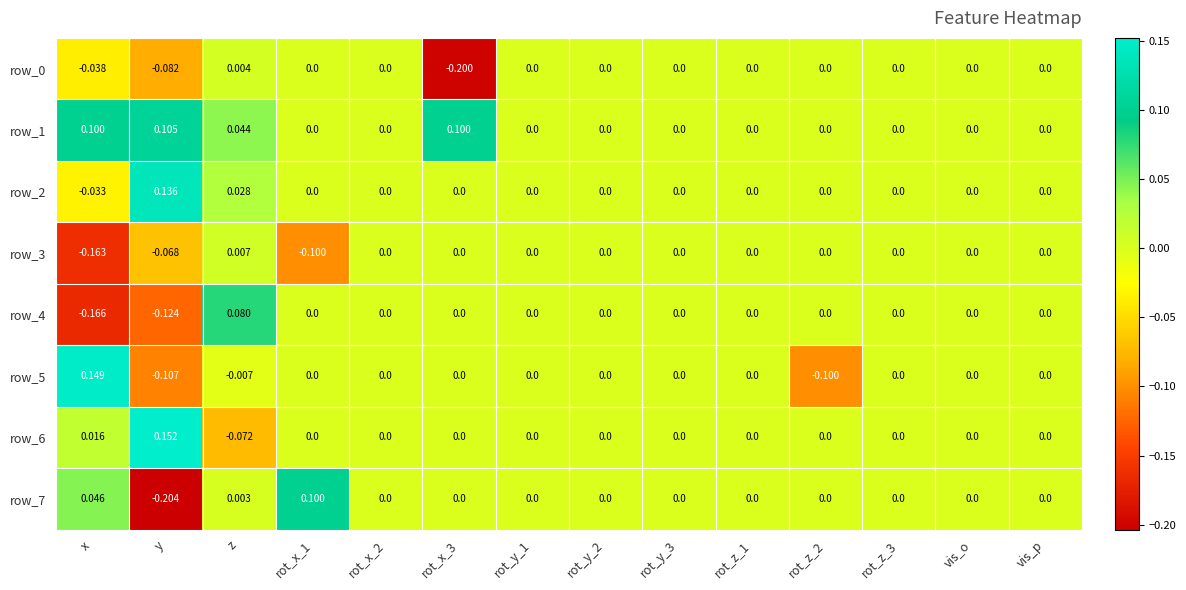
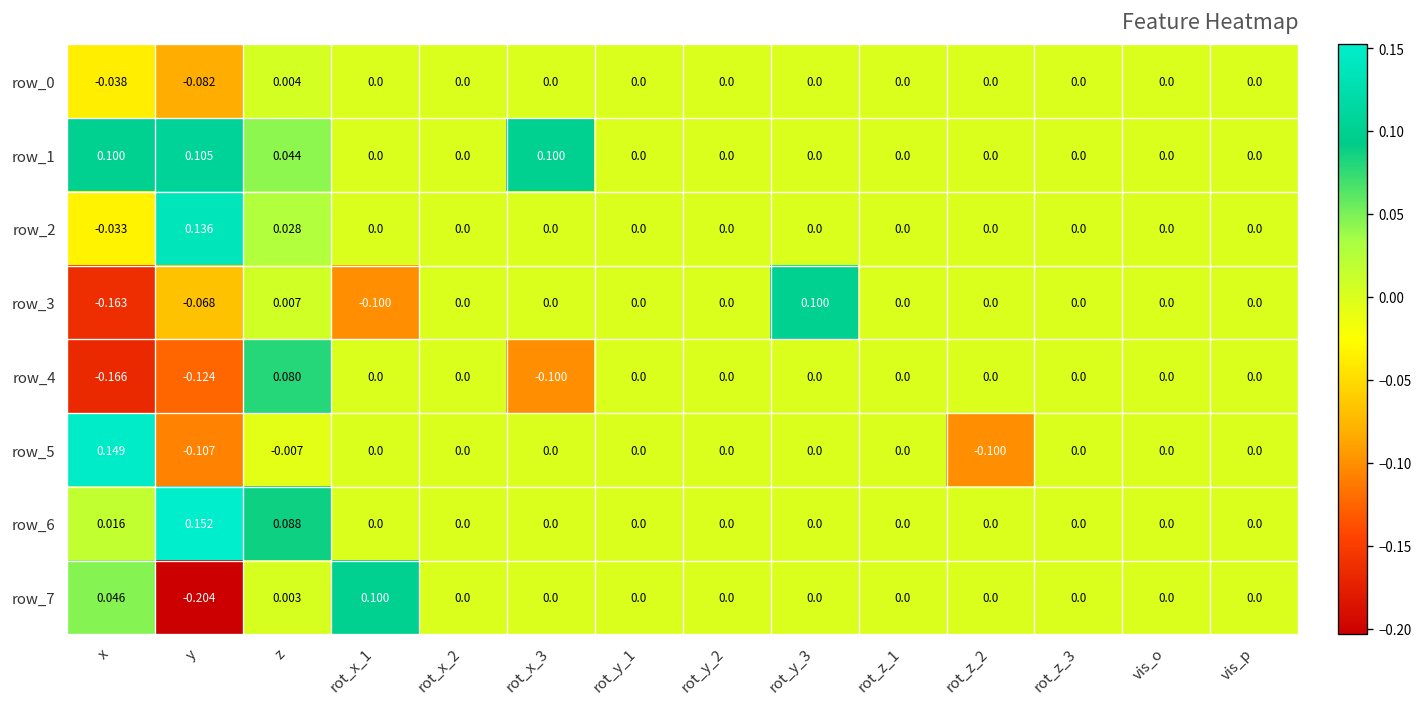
  {
    "row_0": {
      "x": -0.038,
      "y": -0.082,
      "z": 0.004,
      "rot_x_1": 0.0,
      "rot_x_2": 0.0,
-     "rot_x_3": -0.200,
+     "rot_x_3": 0.0,
      "rot_y_1": 0.0,
      "rot_y_2": 0.0,
      "rot_y_3": 0.0,
      "rot_z_1": 0.0,
      "rot_z_2": 0.0,
      "rot_z_3": 0.0,
      "vis_o": 0.0,
      "vis_p": 0.0
    },
    "row_1": {
      "x": 0.100,
      "y": 0.105,
      "z": 0.044,
      "rot_x_1": 0.0,
      "rot_x_2": 0.0,
      "rot_x_3": 0.100,
      "rot_y_1": 0.0,
      "rot_y_2": 0.0,
      "rot_y_3": 0.0,
      "rot_z_1": 0.0,
      "rot_z_2": 0.0,
      "rot_z_3": 0.0,
      "vis_o": 0.0,
      "vis_p": 0.0
    },
    "row_2": {
      "x": -0.033,
      "y": 0.136,
      "z": 0.028,
      "rot_x_1": 0.0,
      "rot_x_2": 0.0,
      "rot_x_3": 0.0,
      "rot_y_1": 0.0,
      "rot_y_2": 0.0,
      "rot_y_3": 0.0,
      "rot_z_1": 0.0,
      "rot_z_2": 0.0,
      "rot_z_3": 0.0,
      "vis_o": 0.0,
      "vis_p": 0.0
    },
    "row_3": {
      "x": -0.163,
      "y": -0.068,
      "z": 0.007,
      "rot_x_1": -0.100,
      "rot_x_2": 0.0,
      "rot_x_3": 0.0,
      "rot_y_1": 0.0,
      "rot_y_2": 0.0,
-     "rot_y_3": 0.0,
+     "rot_y_3": 0.100,
      "rot_z_1": 0.0,
      "rot_z_2": 0.0,
      "rot_z_3": 0.0,
      "vis_o": 0.0,
      "vis_p": 0.0
    },
    "row_4": {
      "x": -0.166,
      "y": -0.124,
      "z": 0.080,
      "rot_x_1": 0.0,
      "rot_x_2": 0.0,
-     "rot_x_3": 0.0,
+     "rot_x_3": -0.100,
      "rot_y_1": 0.0,
      "rot_y_2": 0.0,
      "rot_y_3": 0.0,
      "rot_z_1": 0.0,
      "rot_z_2": 0.0,
      "rot_z_3": 0.0,
      "vis_o": 0.0,
      "vis_p": 0.0
    },
    "row_5": {
      "x": 0.149,
      "y": -0.107,
      "z": -0.007,
      "rot_x_1": 0.0,
      "rot_x_2": 0.0,
      "rot_x_3": 0.0,
      "rot_y_1": 0.0,
      "rot_y_2": 0.0,
      "rot_y_3": 0.0,
      "rot_z_1": 0.0,
      "rot_z_2": -0.100,
      "rot_z_3": 0.0,
      "vis_o": 0.0,
      "vis_p": 0.0
    },
    "row_6": {
      "x": 0.016,
      "y": 0.152,
-     "z": -0.072,
+     "z": 0.088,
      "rot_x_1": 0.0,
      "rot_x_2": 0.0,
      "rot_x_3": 0.0,
      "rot_y_1": 0.0,
      "rot_y_2": 0.0,
      "rot_y_3": 0.0,
      "rot_z_1": 0.0,
      "rot_z_2": 0.0,
      "rot_z_3": 0.0,
      "vis_o": 0.0,
      "vis_p": 0.0
    },
    "row_7": {
      "x": 0.046,
      "y": -0.204,
      "z": 0.003,
      "rot_x_1": 0.100,
      "rot_x_2": 0.0,
      "rot_x_3": 0.0,
      "rot_y_1": 0.0,
      "rot_y_2": 0.0,
      "rot_y_3": 0.0,
      "rot_z_1": 0.0,
      "rot_z_2": 0.0,
      "rot_z_3": 0.0,
      "vis_o": 0.0,
      "vis_p": 0.0
    }
  }
